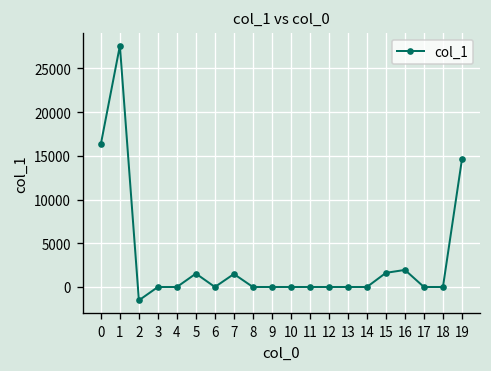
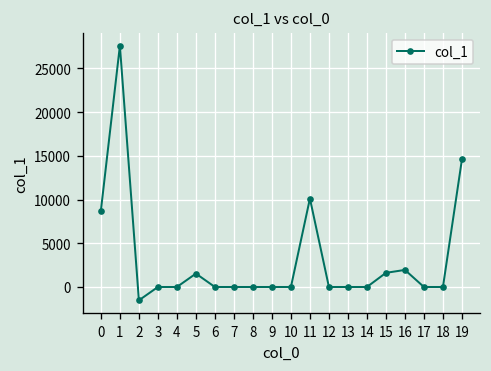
  {
-   "0": 16000,
+   "0": 9000,
    "1": 28000,
    "2": -2000,
    "3": 0,
    "4": 0,
    "5": 2000,
    "6": 0,
-   "7": 1000,
+   "7": 0,
    "8": 0,
    "9": 0,
    "10": 0,
-   "11": 0,
+   "11": 10000,
    "12": 0,
    "13": 0,
    "14": 0,
    "15": 2000,
    "16": 2000,
    "17": 0,
    "18": 0,
    "19": 15000
  }
